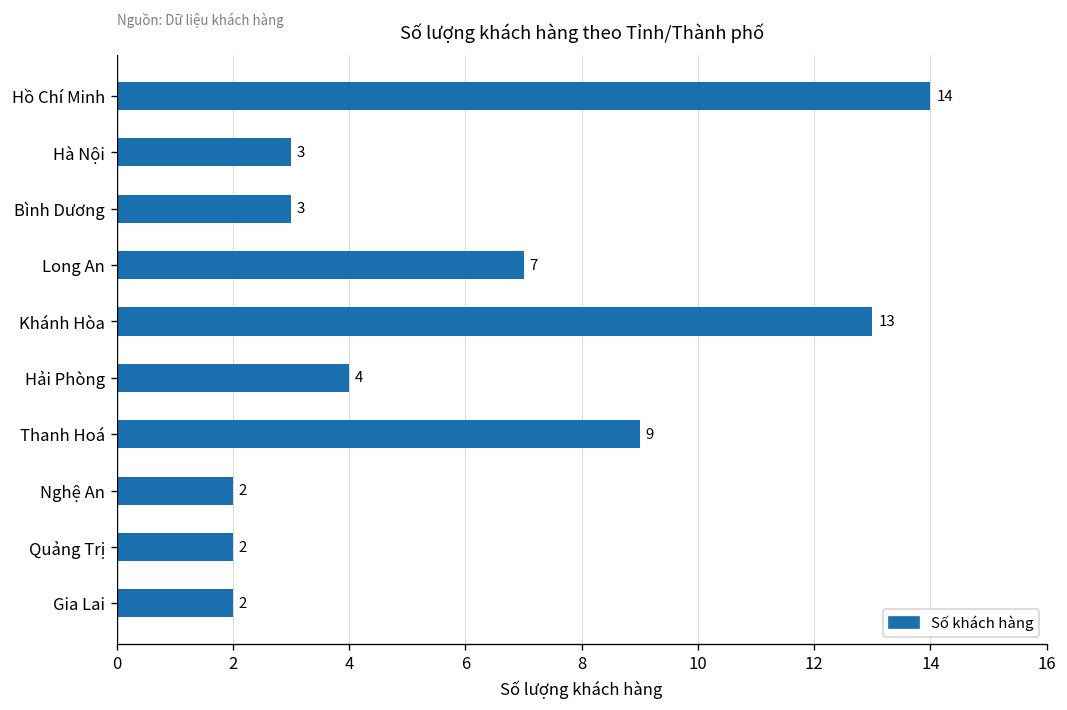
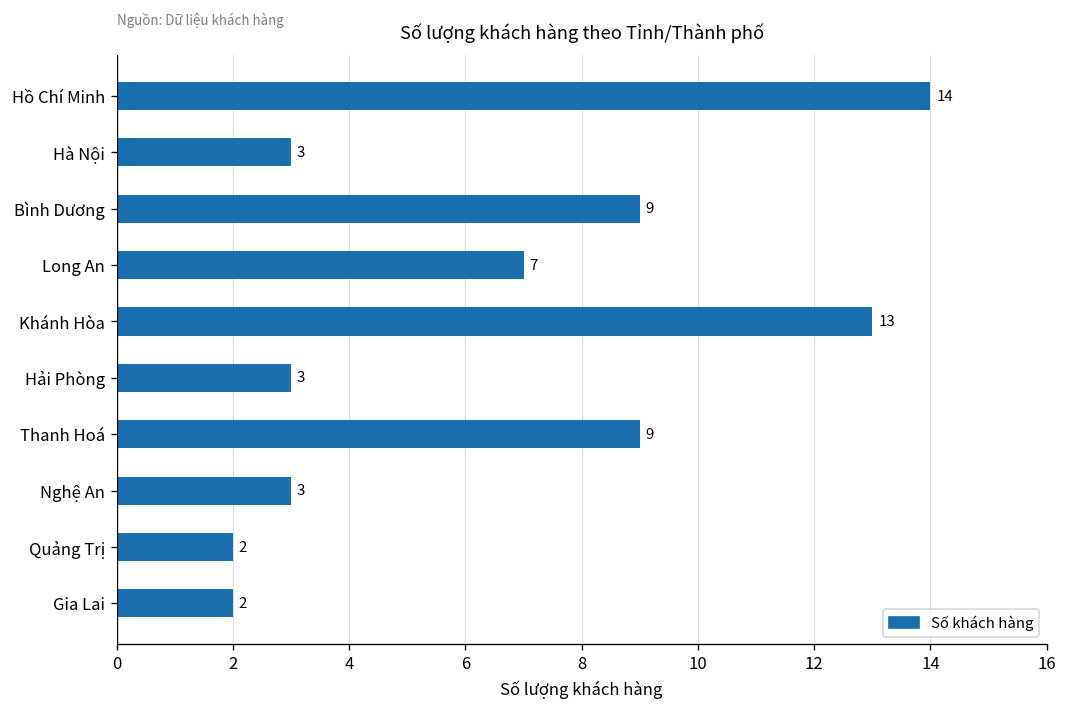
  {
    "Hồ Chí Minh": 14,
    "Hà Nội": 3,
-   "Bình Dương": 3,
+   "Bình Dương": 9,
    "Long An": 7,
    "Khánh Hòa": 13,
-   "Hải Phòng": 4,
+   "Hải Phòng": 3,
    "Thanh Hoá": 9,
-   "Nghệ An": 2,
+   "Nghệ An": 3,
    "Quảng Trị": 2,
    "Gia Lai": 2
  }
